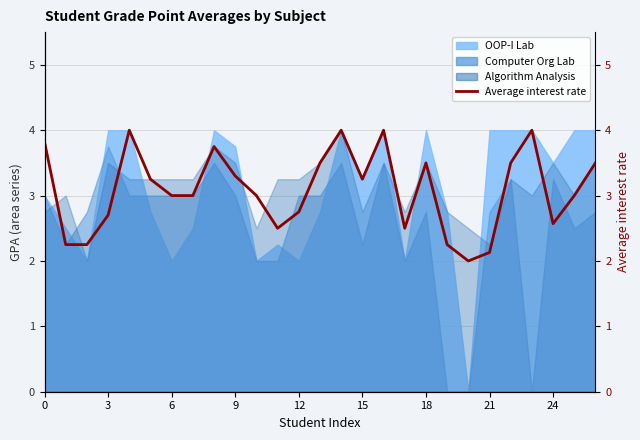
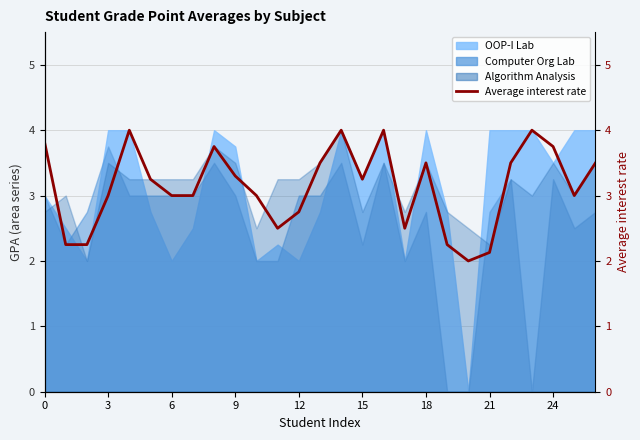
  {
    "Average interest rate": {
      "0": 3.8,
-     "3": 2.7,
+     "3": 3.0,
      "6": 3.0,
      "9": 3.3,
      "12": 2.8,
      "15": 3.3,
      "18": 3.5,
      "21": 2.1,
-     "24": 2.6
+     "24": 3.8
    }
  }
